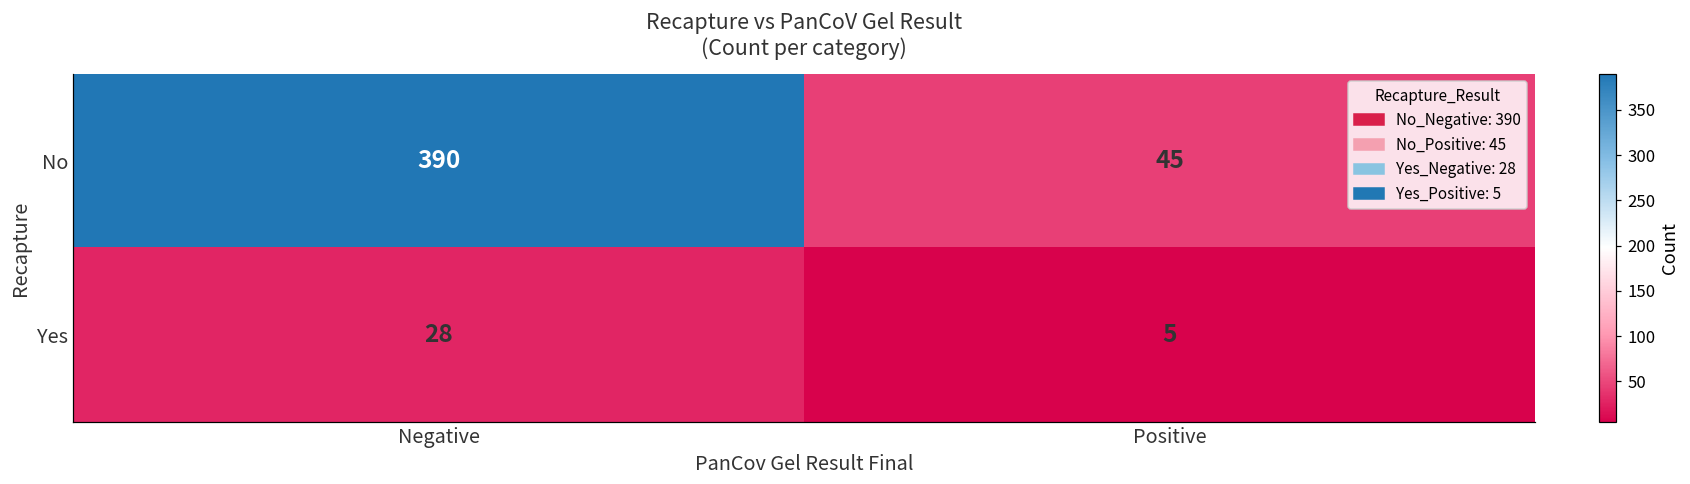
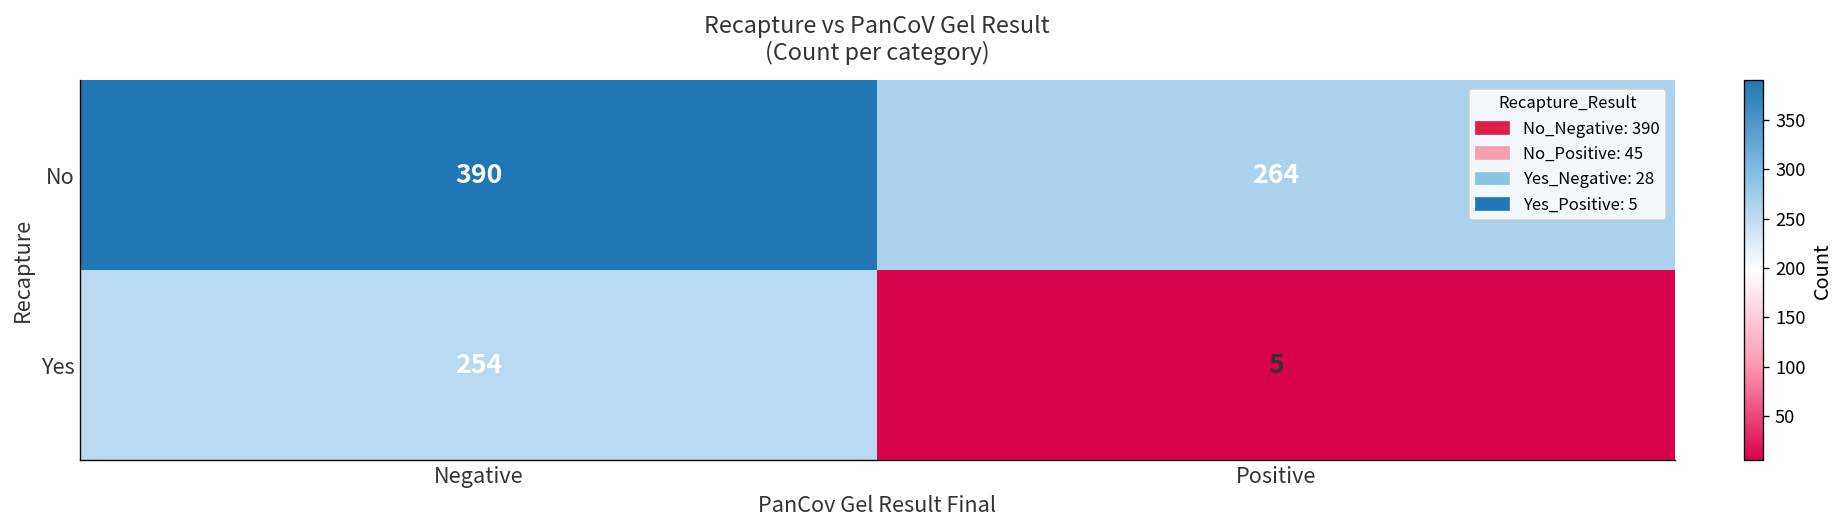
  {
    "No": {
      "Negative": 390,
-     "Positive": 45
+     "Positive": 264
    },
    "Yes": {
-     "Negative": 28,
+     "Negative": 254,
      "Positive": 5
    }
  }
